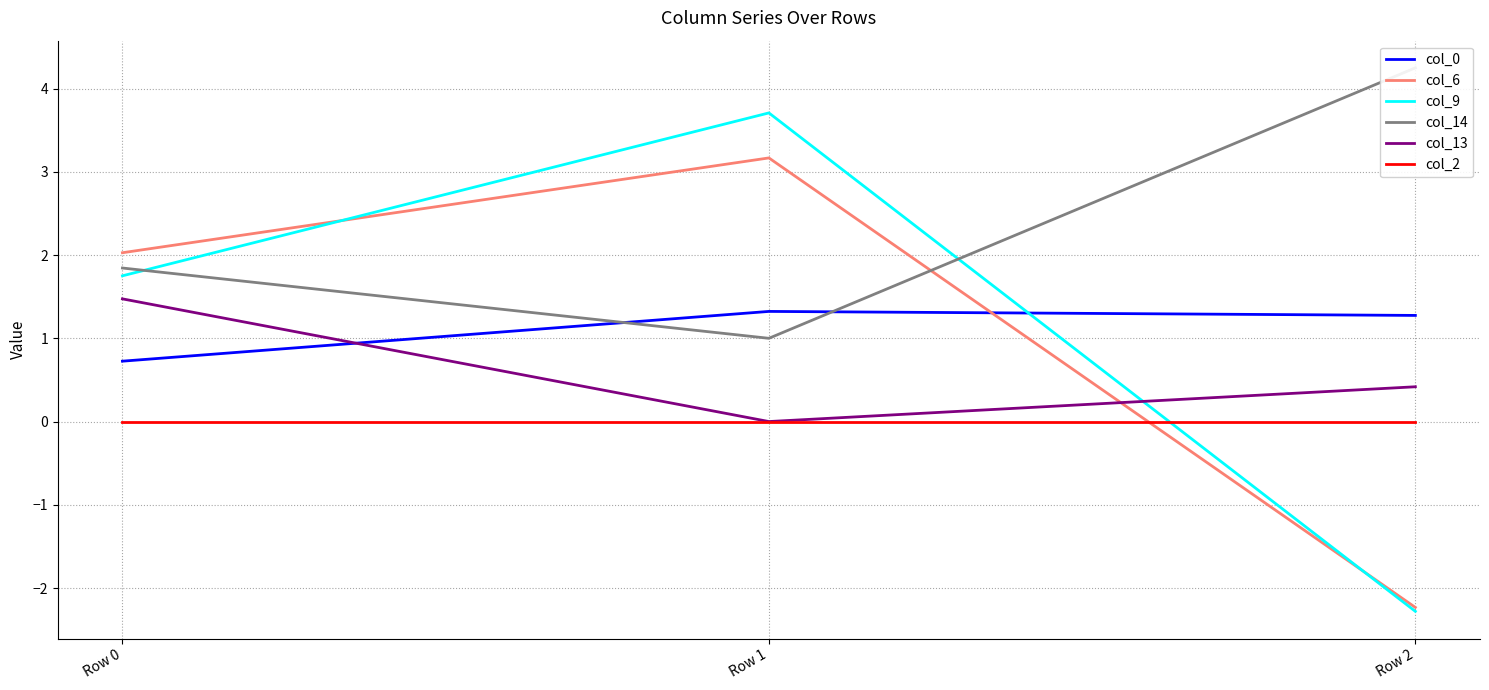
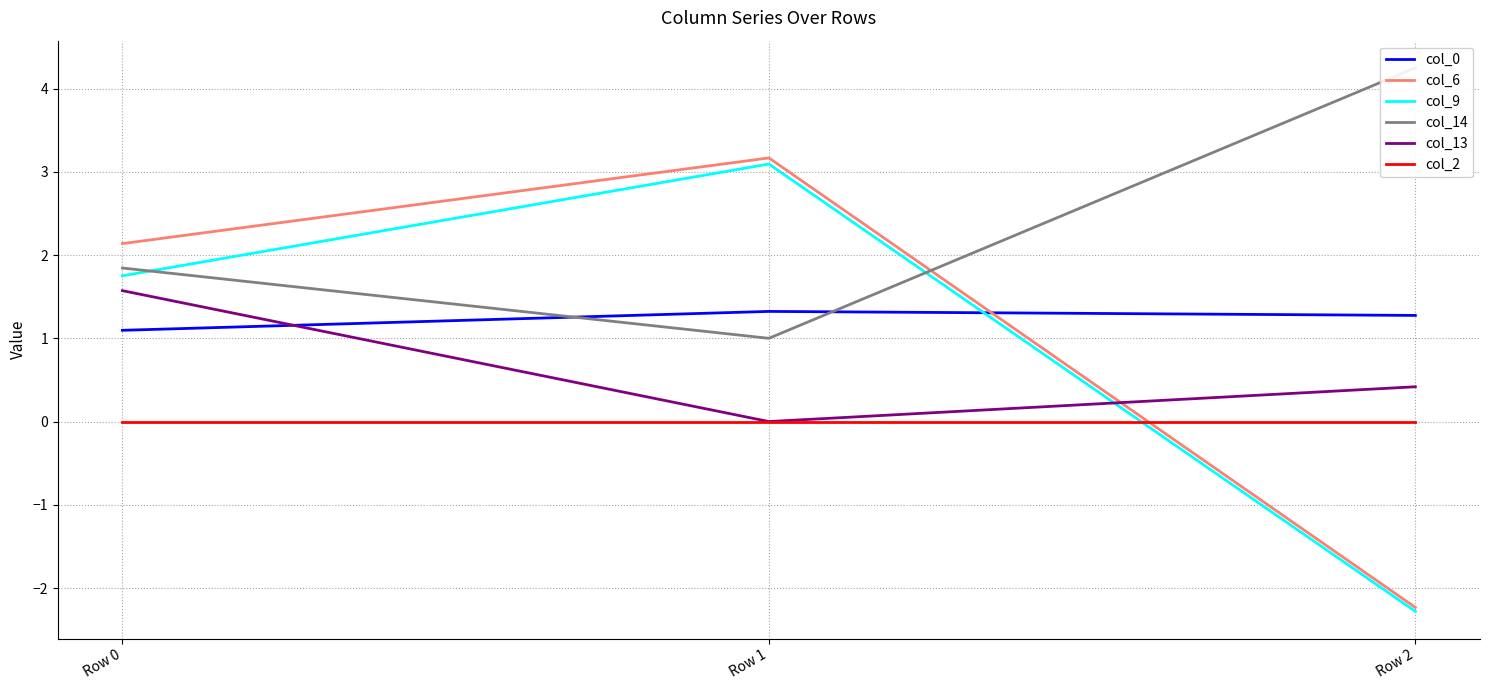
  {
    "col_0": {
-     "Row 0": 0.7,
+     "Row 0": 1.1,
      "Row 1": 1.3,
      "Row 2": 1.3
    },
    "col_6": {
-     "Row 0": 2.0,
+     "Row 0": 2.1,
      "Row 1": 3.2,
      "Row 2": -2.2
    },
    "col_9": {
      "Row 0": 1.8,
-     "Row 1": 3.7,
+     "Row 1": 3.1,
      "Row 2": -2.3
    },
    "col_14": {
      "Row 0": 1.8,
      "Row 1": 1.0
    },
    "col_13": {
-     "Row 0": 1.5,
+     "Row 0": 1.6,
      "Row 2": 0.4
    },
    "col_2": {
      "Row 0": 0.0,
      "Row 2": 0.0
    }
  }
